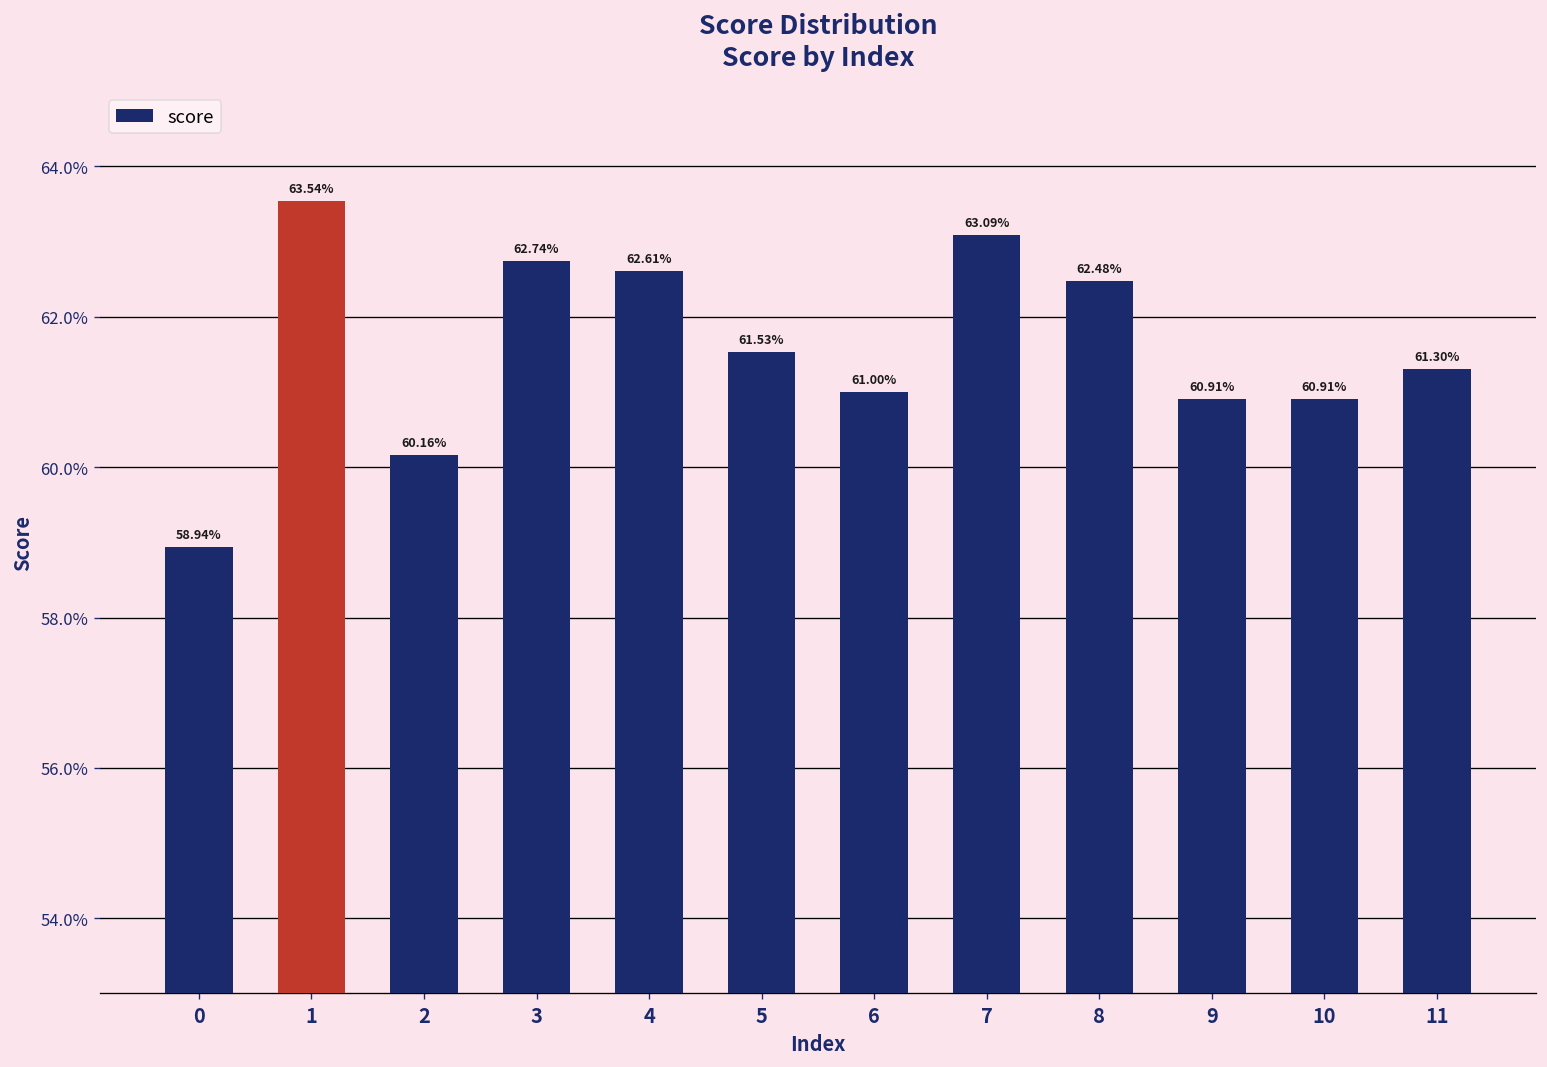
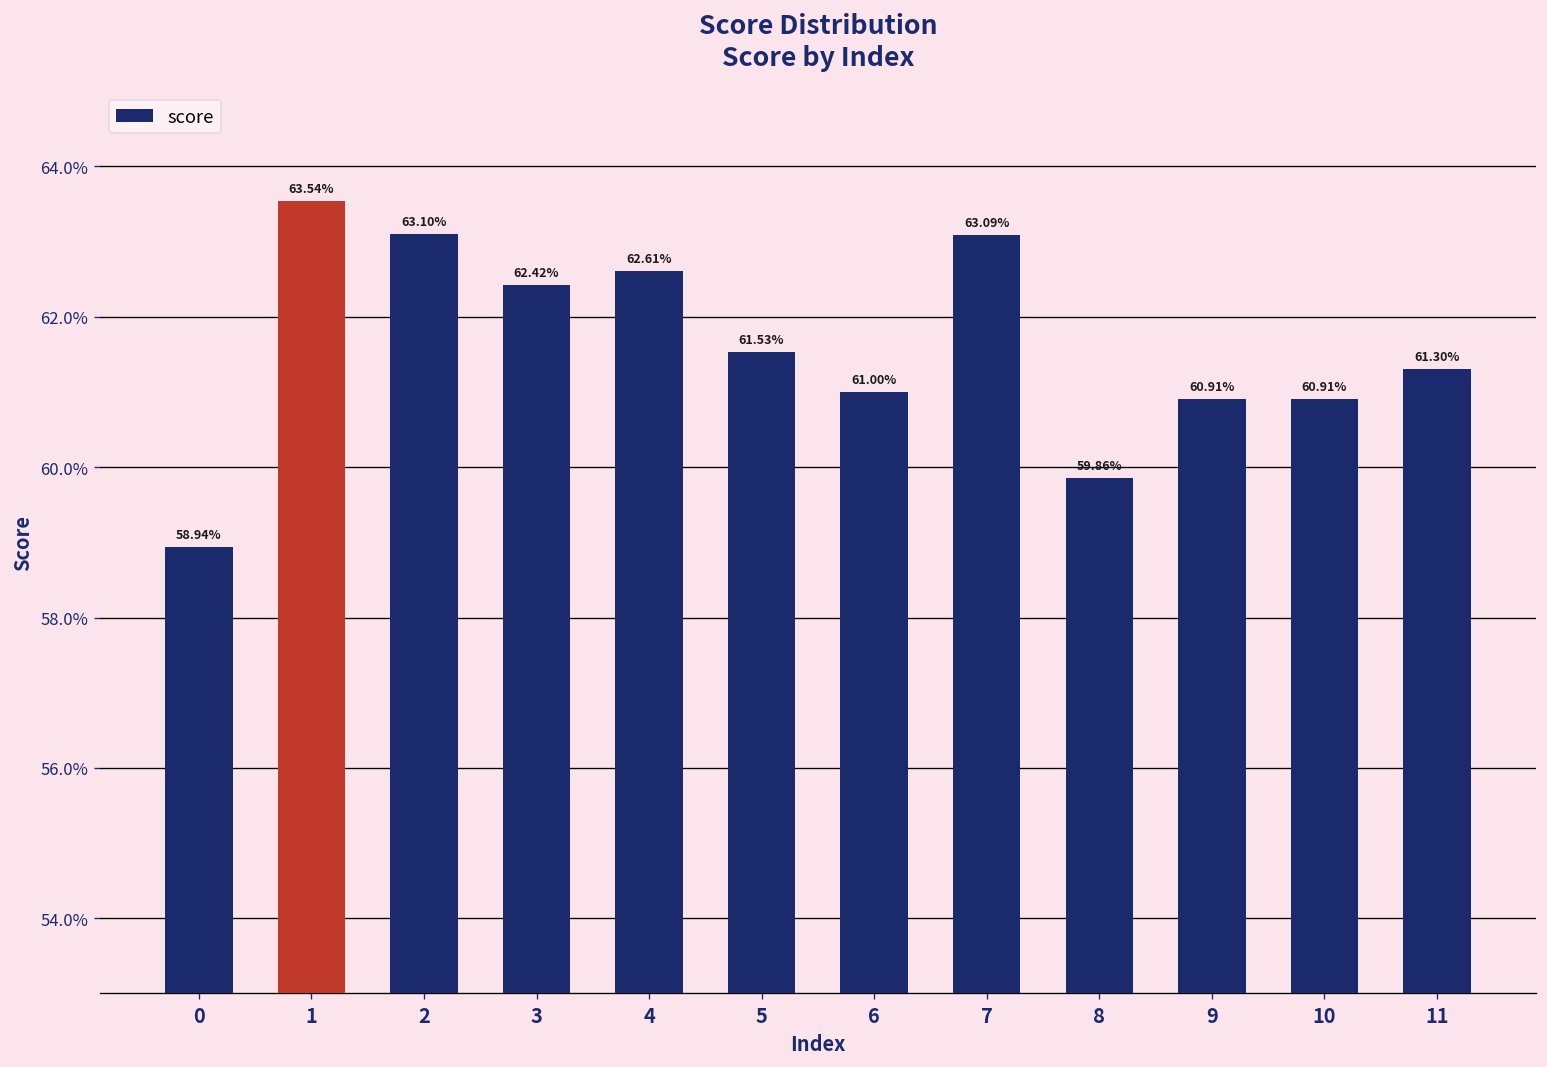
  {
    "0": "58.94%",
    "1": "63.54%",
-   "2": "60.16%",
-   "3": "62.74%",
+   "2": "63.10%",
+   "3": "62.42%",
    "4": "62.61%",
    "5": "61.53%",
    "6": "61.00%",
    "7": "63.09%",
-   "8": "62.48%",
+   "8": "59.86%",
    "9": "60.91%",
    "10": "60.91%",
    "11": "61.30%"
  }
